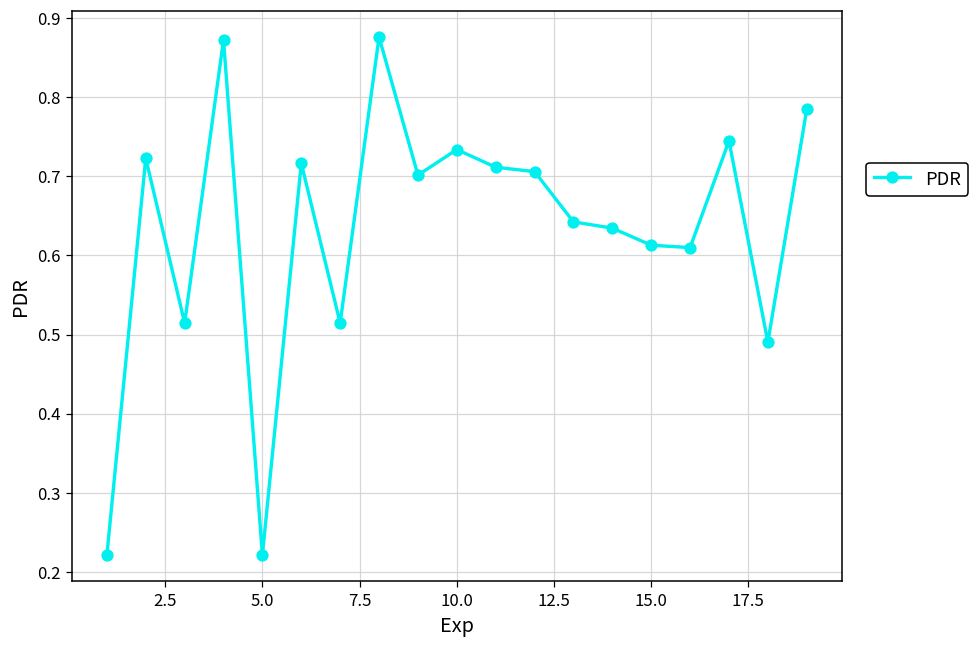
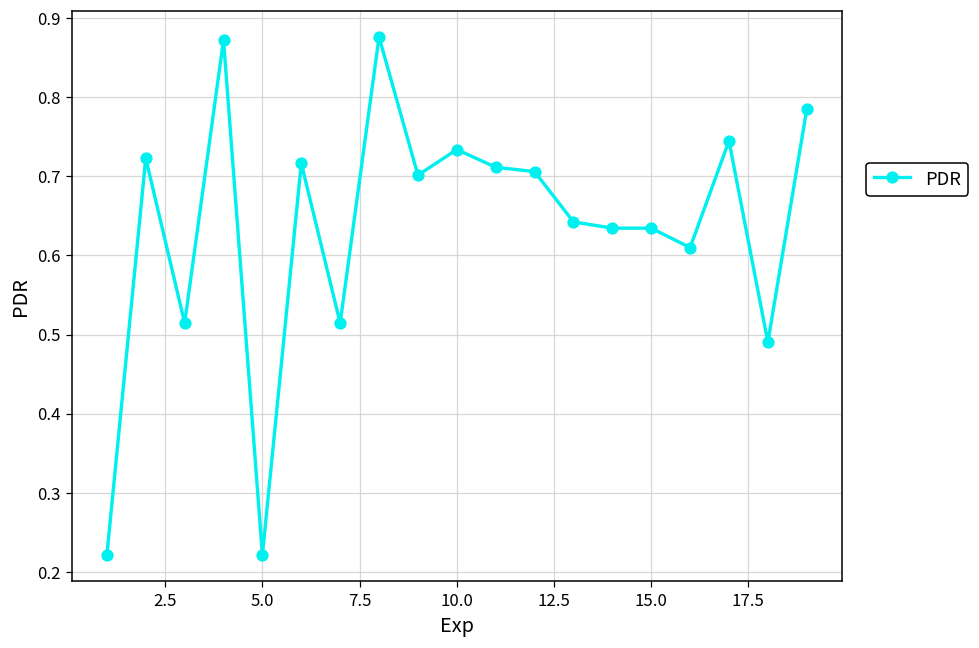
  {
    "5.0": 0.22,
    "10.0": 0.73,
-   "15.0": 0.61
+   "15.0": 0.63
  }
